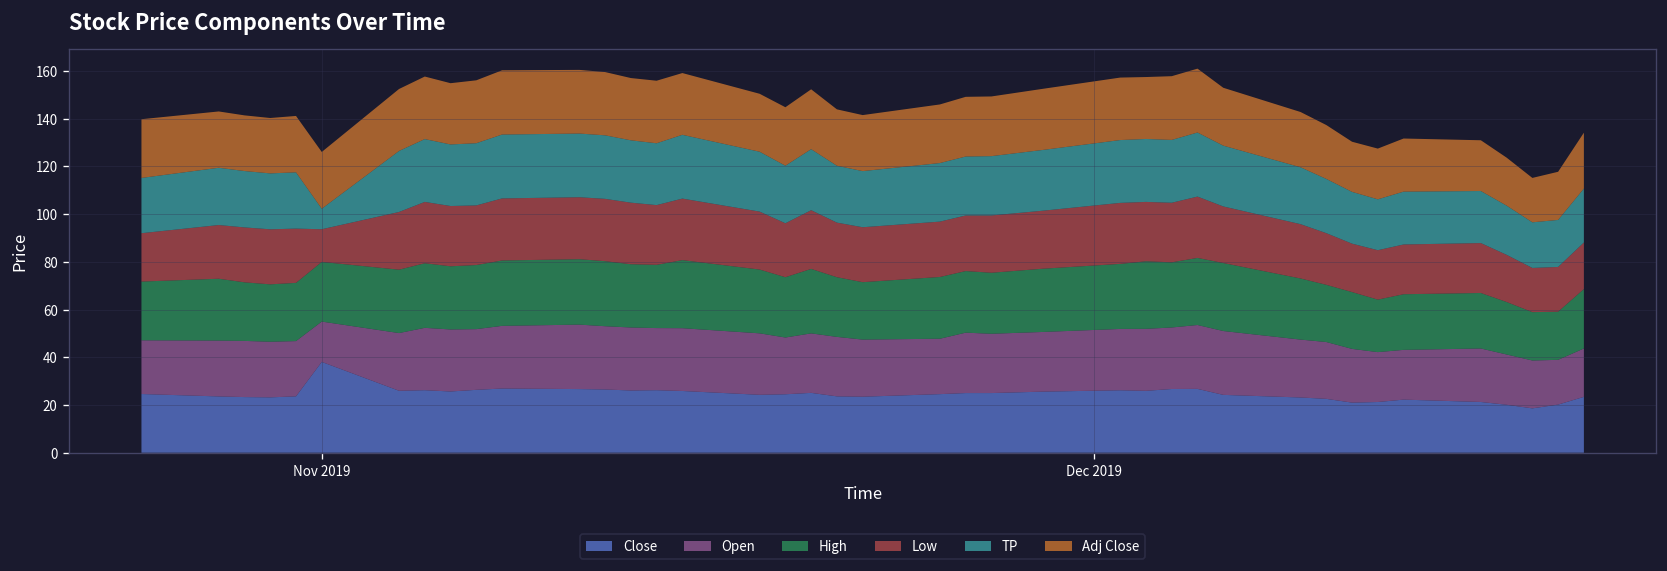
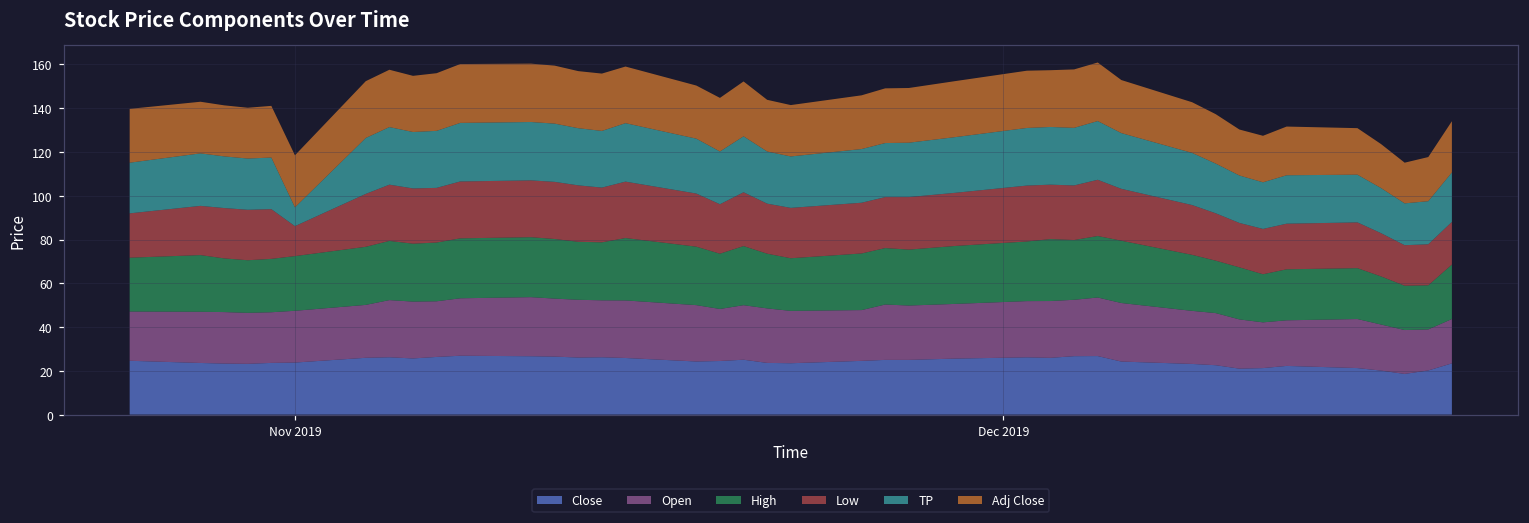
  {
    "Close": {
-     "Nov 2019": 38
+     "Nov 2019": 24
    },
    "Open": {
-     "Nov 2019": 17
+     "Nov 2019": 24
    },
    "High": {
      "Nov 2019": 25
    },
    "Low": {
      "Nov 2019": 14
    },
    "TP": {
      "Nov 2019": 9
    },
    "Adj Close": {
      "Nov 2019": 24
    }
  }
